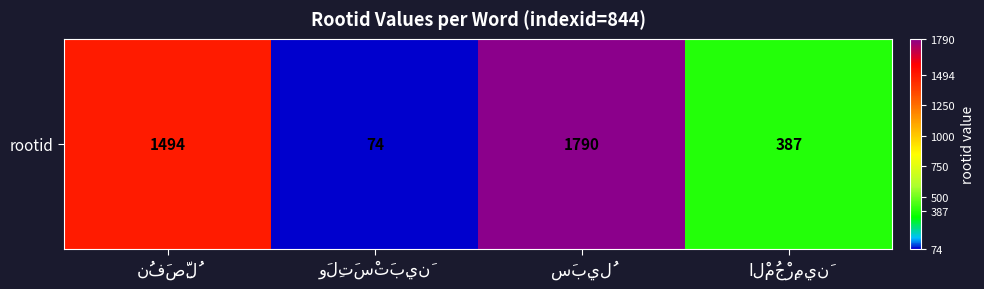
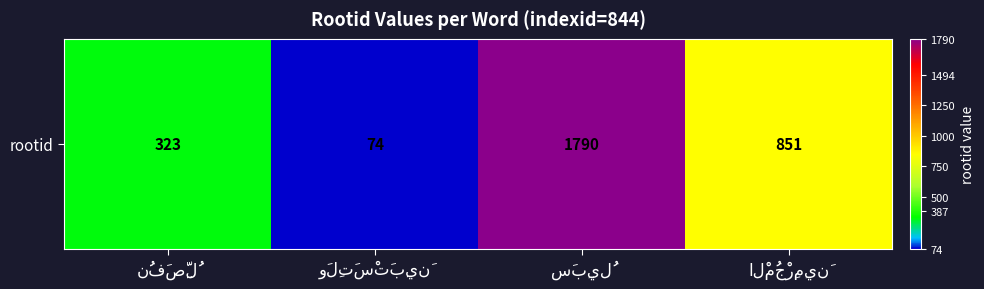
  {
    "rootid": {
-     "نُفَصِّلُ": 1494,
+     "نُفَصِّلُ": 323,
      "وَلِتَسْتَبِينَ": 74,
      "سَبِيلُ": 1790,
-     "الْمُجْرِمِينَ": 387
+     "الْمُجْرِمِينَ": 851
    }
  }
